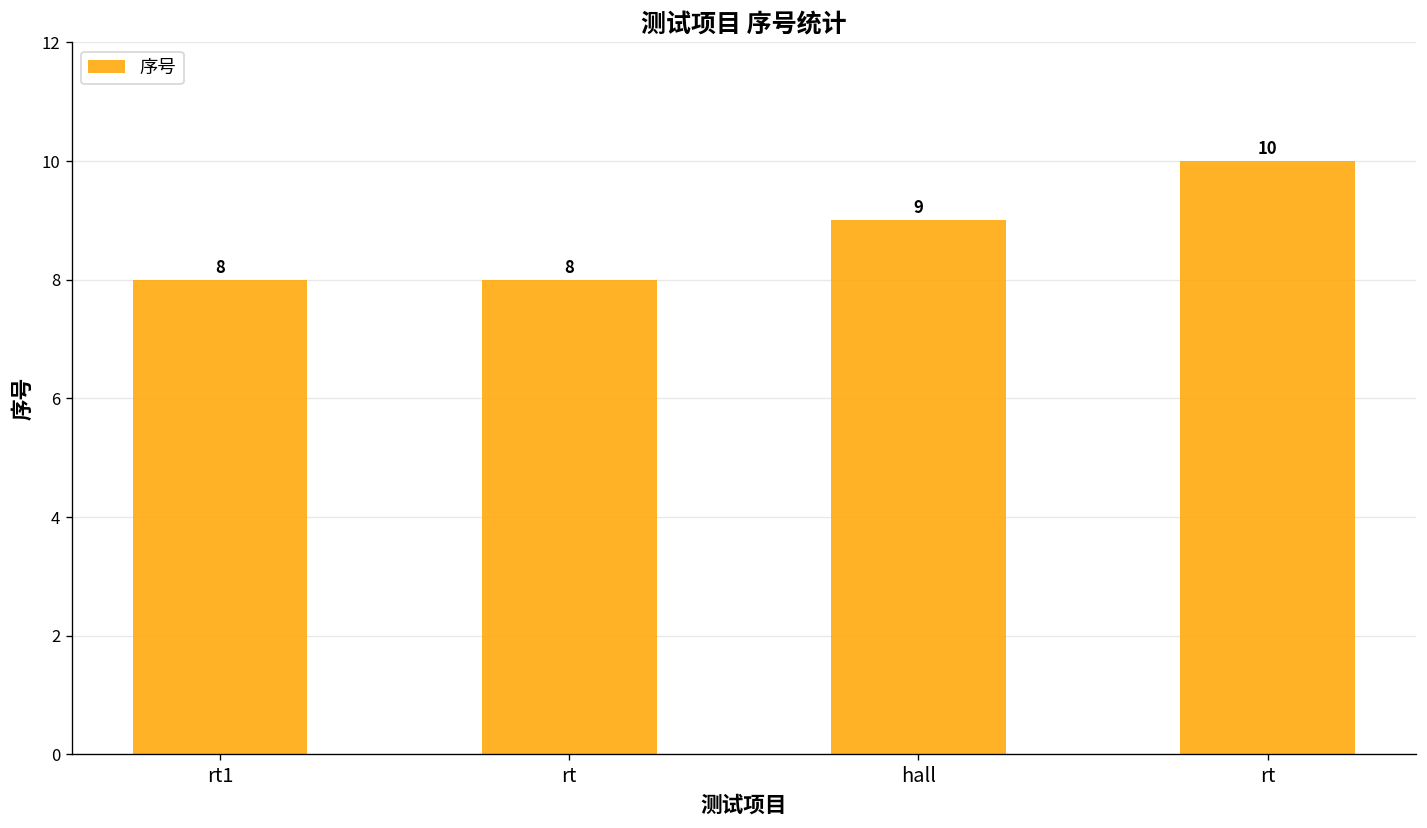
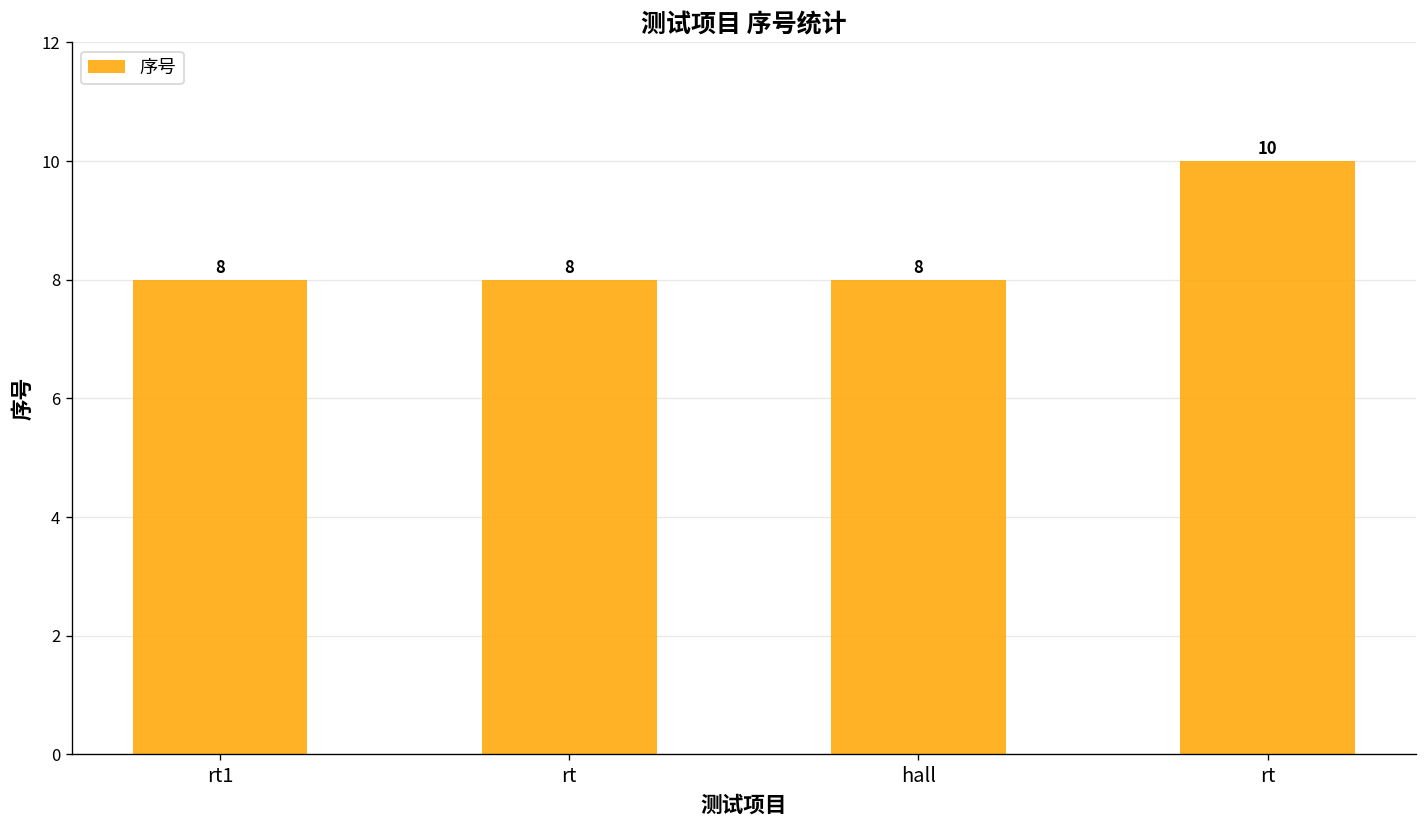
  {
    "rt1": 8,
-   "hall": 9
+   "hall": 8
  }
